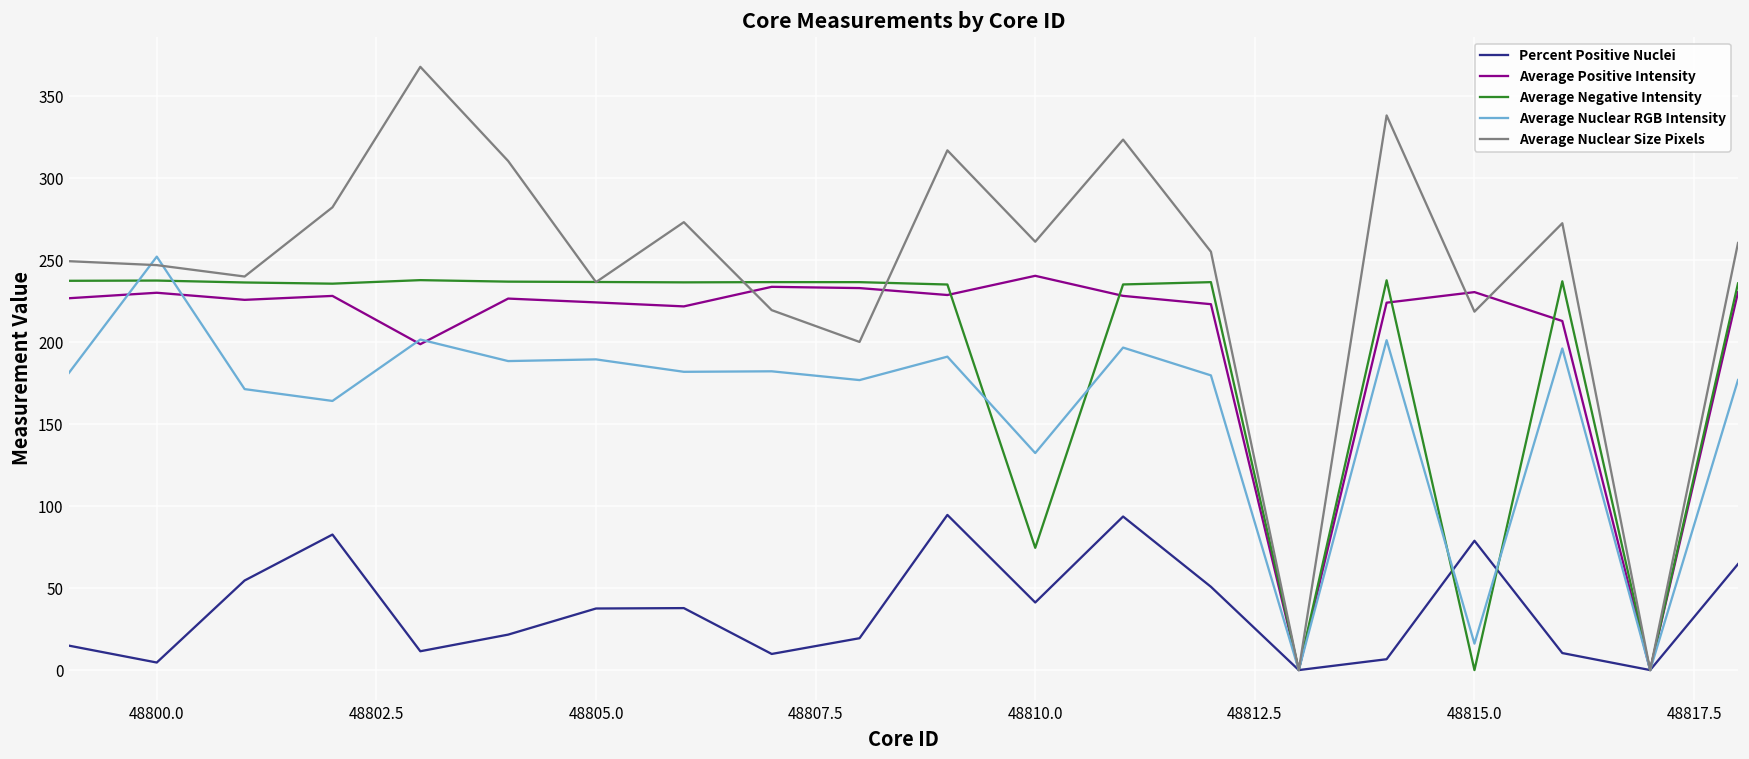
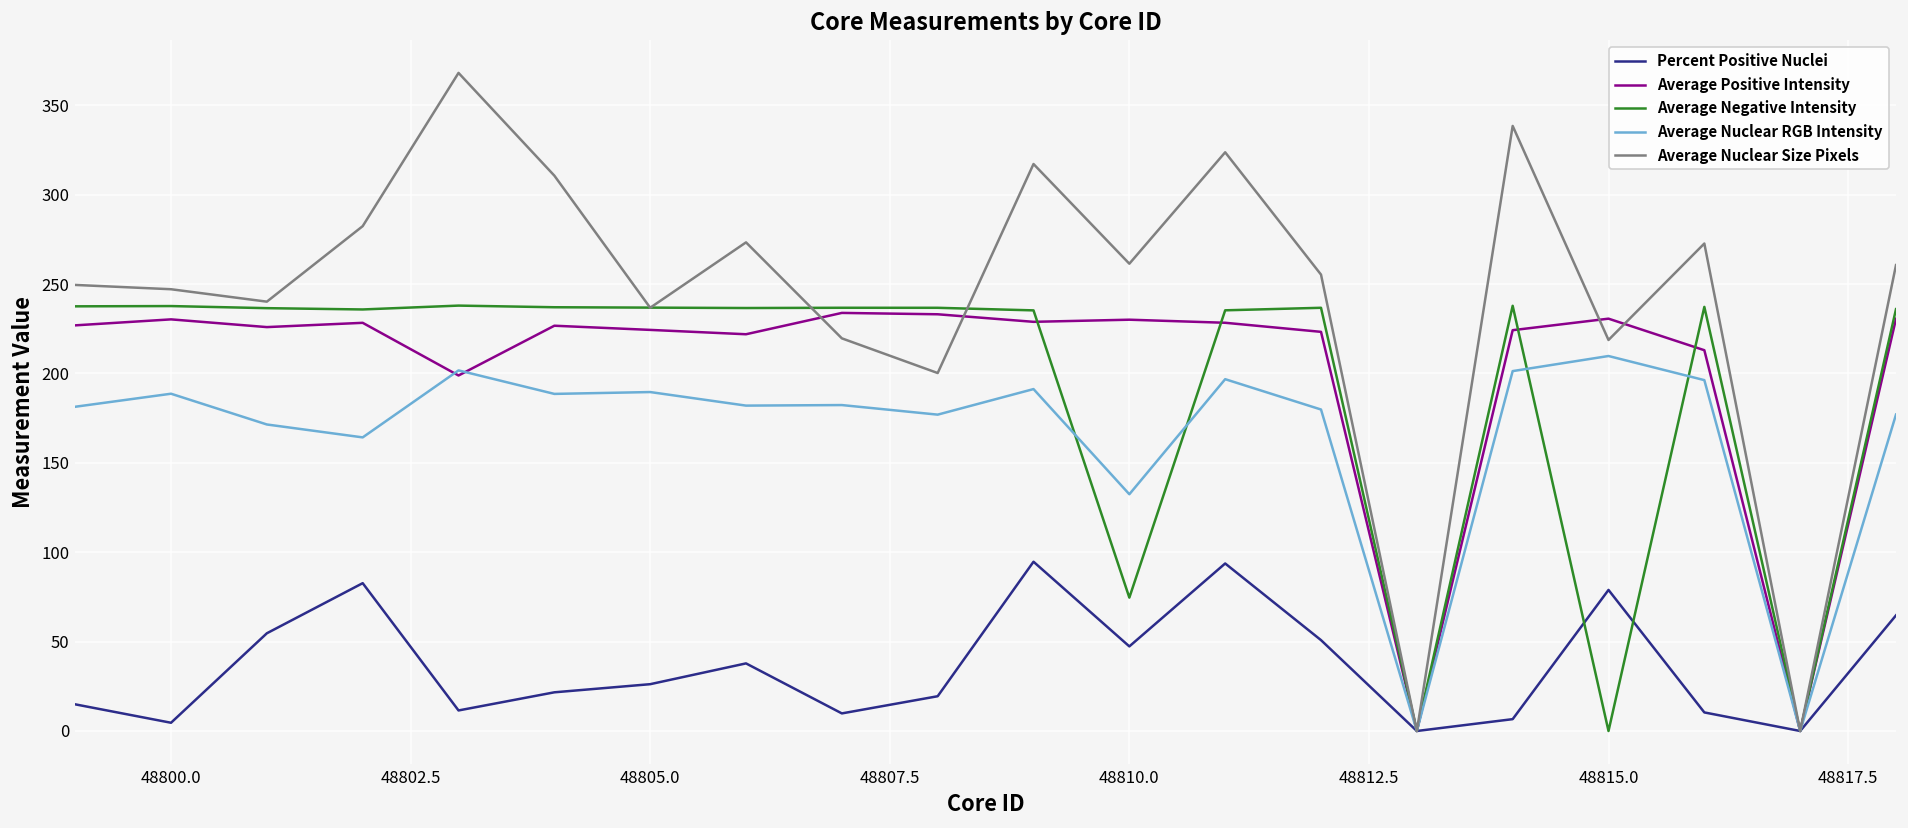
  {
    "Percent Positive Nuclei": {
      "48800.0": 5,
-     "48805.0": 38,
-     "48810.0": 41,
+     "48805.0": 26,
+     "48810.0": 47,
      "48815.0": 79
    },
    "Average Positive Intensity": {
      "48800.0": 230,
      "48805.0": 224,
-     "48810.0": 241,
+     "48810.0": 230,
      "48815.0": 231
    },
    "Average Negative Intensity": {
      "48800.0": 238,
      "48810.0": 75,
      "48815.0": 0
    },
    "Average Nuclear RGB Intensity": {
-     "48800.0": 252,
+     "48800.0": 189,
      "48805.0": 190,
      "48810.0": 132,
-     "48815.0": 16
+     "48815.0": 210
    },
    "Average Nuclear Size Pixels": {
      "48800.0": 247,
      "48810.0": 261,
      "48815.0": 219
    }
  }
